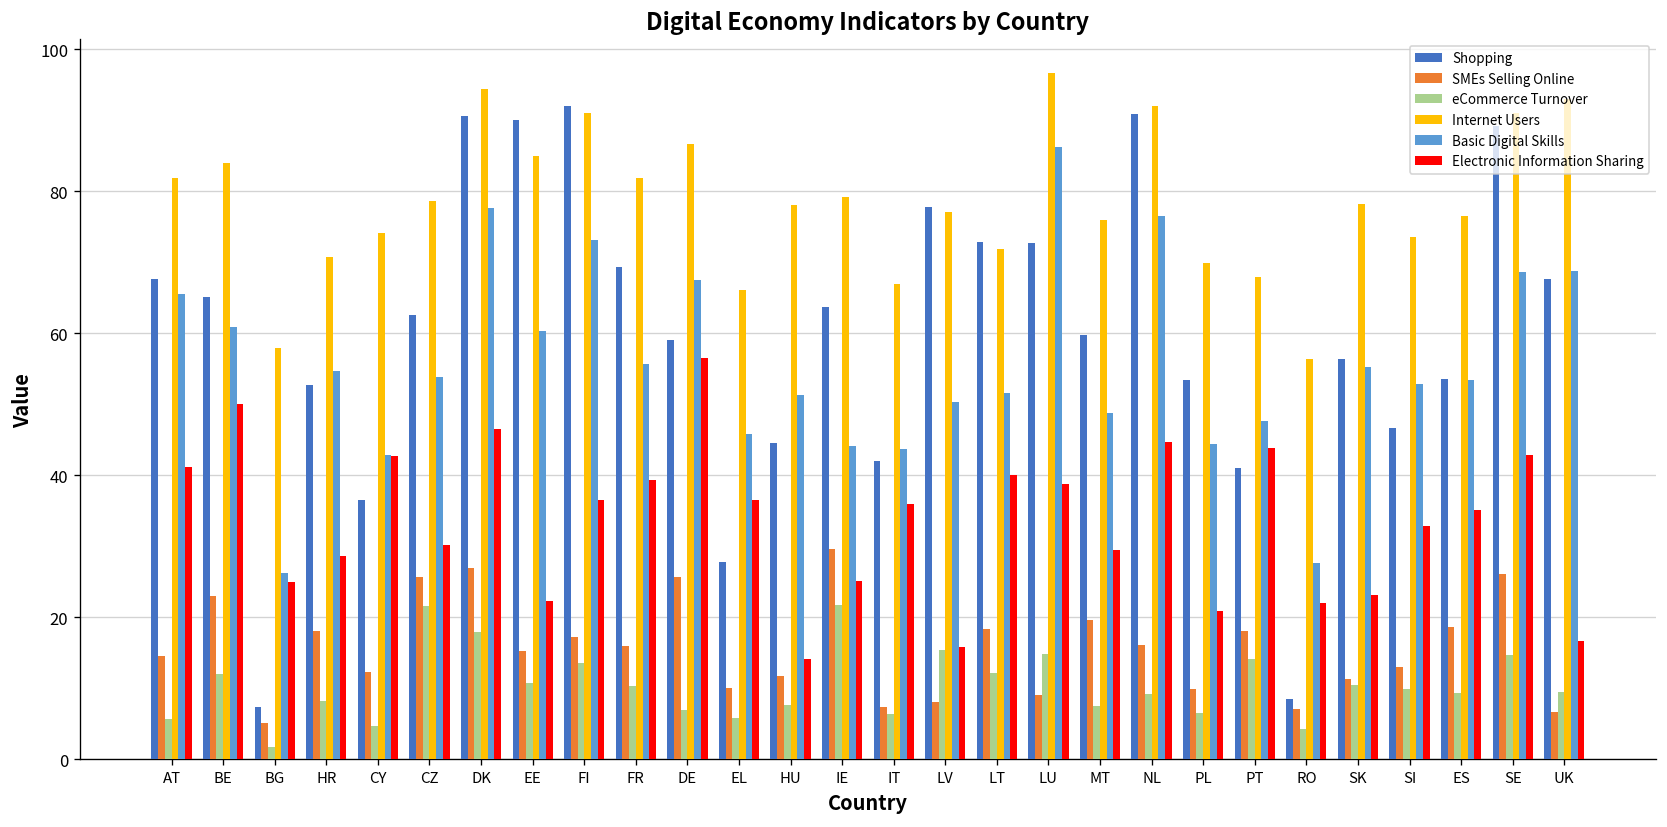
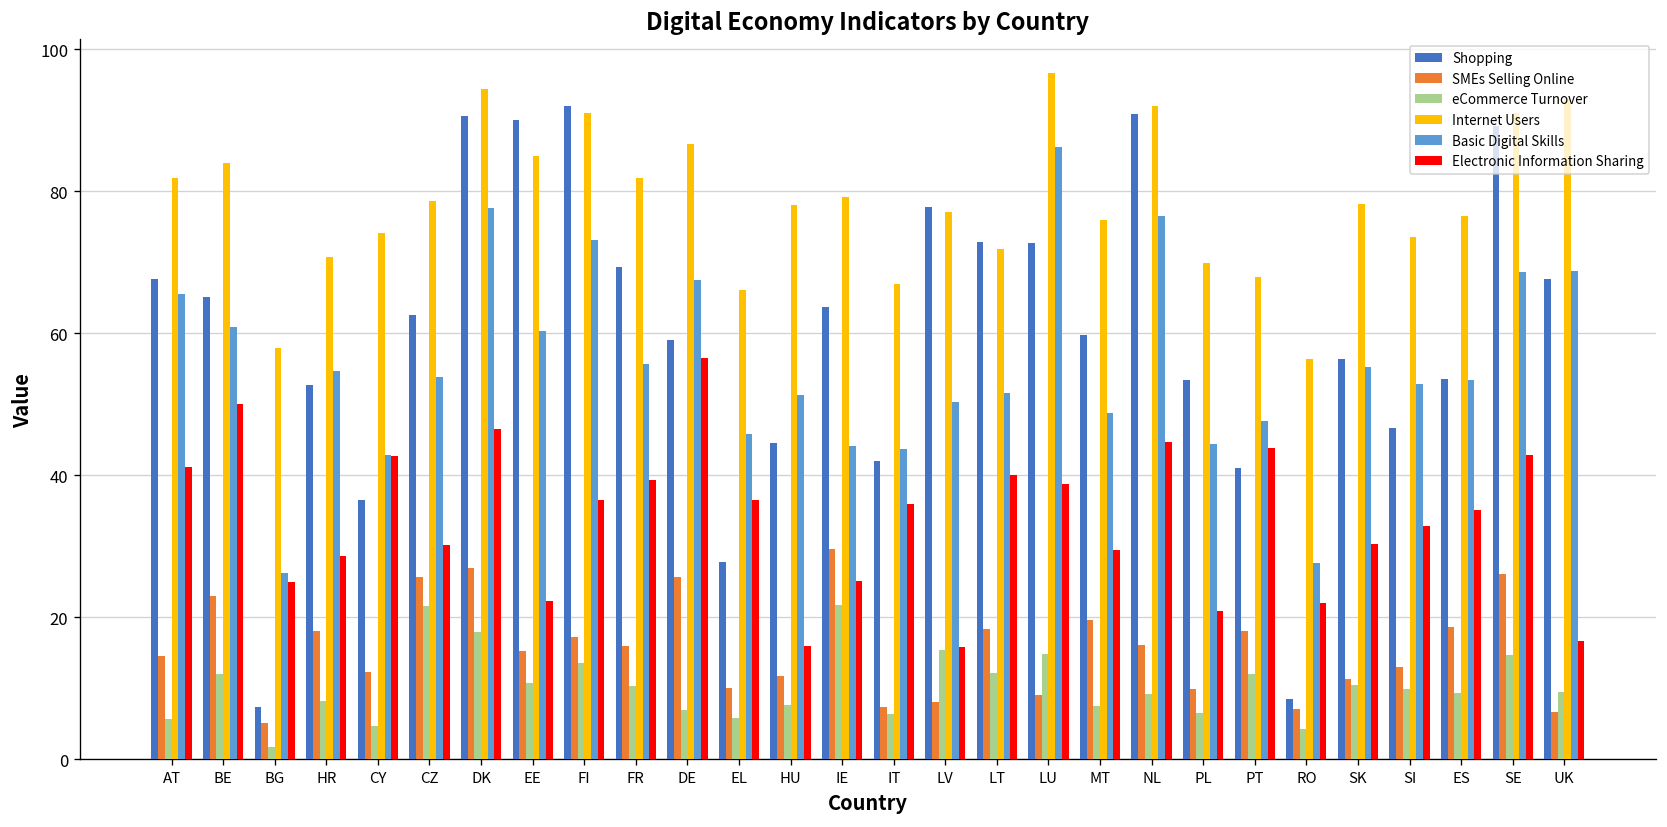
  {
    "SMEs Selling Online": {
      "AT": 15,
      "BE": 23,
      "BG": 5,
      "HR": 18,
      "CY": 12,
      "CZ": 26,
      "DK": 27,
      "EE": 15,
      "FI": 17,
      "FR": 16,
      "DE": 26,
      "EL": 10,
      "HU": 12,
      "IE": 30,
      "IT": 7,
      "LV": 8,
      "LT": 18,
      "LU": 9,
      "MT": 20,
      "NL": 16,
      "PL": 10,
      "PT": 18,
      "RO": 7,
      "SK": 11,
      "SI": 13,
      "ES": 19,
      "SE": 26,
      "UK": 7
    },
    "eCommerce Turnover": {
      "AT": 6,
      "BE": 12,
      "BG": 2,
      "HR": 8,
      "CY": 5,
      "CZ": 22,
      "DK": 18,
      "EE": 11,
      "FI": 14,
      "FR": 10,
      "DE": 7,
      "EL": 6,
      "HU": 8,
      "IE": 22,
      "IT": 6,
      "LV": 15,
      "LT": 12,
      "LU": 15,
      "MT": 8,
      "NL": 9,
      "PL": 7,
-     "PT": 14,
+     "PT": 12,
      "RO": 4,
      "SK": 11,
      "SI": 10,
      "ES": 9,
      "SE": 15,
      "UK": 9
    },
    "Internet Users": {
      "AT": 82,
      "BE": 84,
      "BG": 58,
      "HR": 71,
      "CY": 74,
      "CZ": 79,
      "DK": 94,
      "EE": 85,
      "FI": 91,
      "FR": 82,
      "DE": 87,
      "EL": 66,
      "HU": 78,
      "IE": 79,
      "IT": 67,
      "LV": 77,
      "LT": 72,
      "LU": 97,
      "MT": 76,
      "NL": 92,
      "PL": 70,
      "PT": 68,
      "RO": 56,
      "SK": 78,
      "SI": 73,
      "ES": 76
    },
    "Electronic Information Sharing": {
      "AT": 41,
      "BE": 50,
      "BG": 25,
      "HR": 29,
      "CY": 43,
      "CZ": 30,
      "DK": 47,
      "EE": 22,
      "FI": 37,
      "FR": 39,
      "DE": 56,
      "EL": 37,
-     "HU": 14,
+     "HU": 16,
      "IE": 25,
      "IT": 36,
      "LV": 16,
      "LT": 40,
      "LU": 39,
      "MT": 30,
      "NL": 45,
      "PL": 21,
      "PT": 44,
      "RO": 22,
-     "SK": 23,
+     "SK": 30,
      "SI": 33,
      "ES": 35,
      "SE": 43,
      "UK": 17
    }
  }
